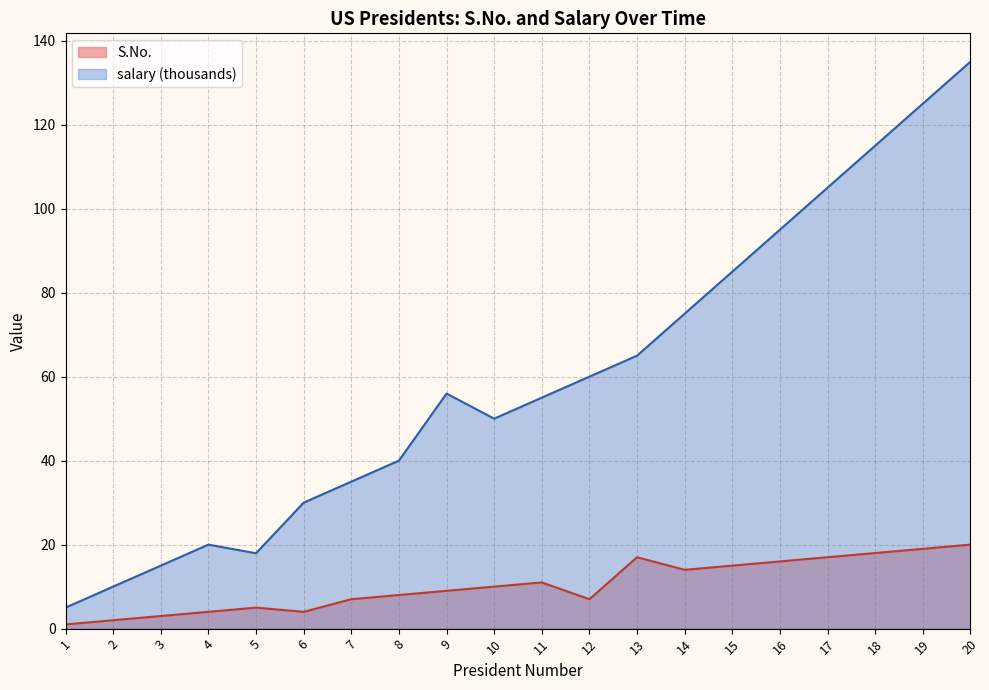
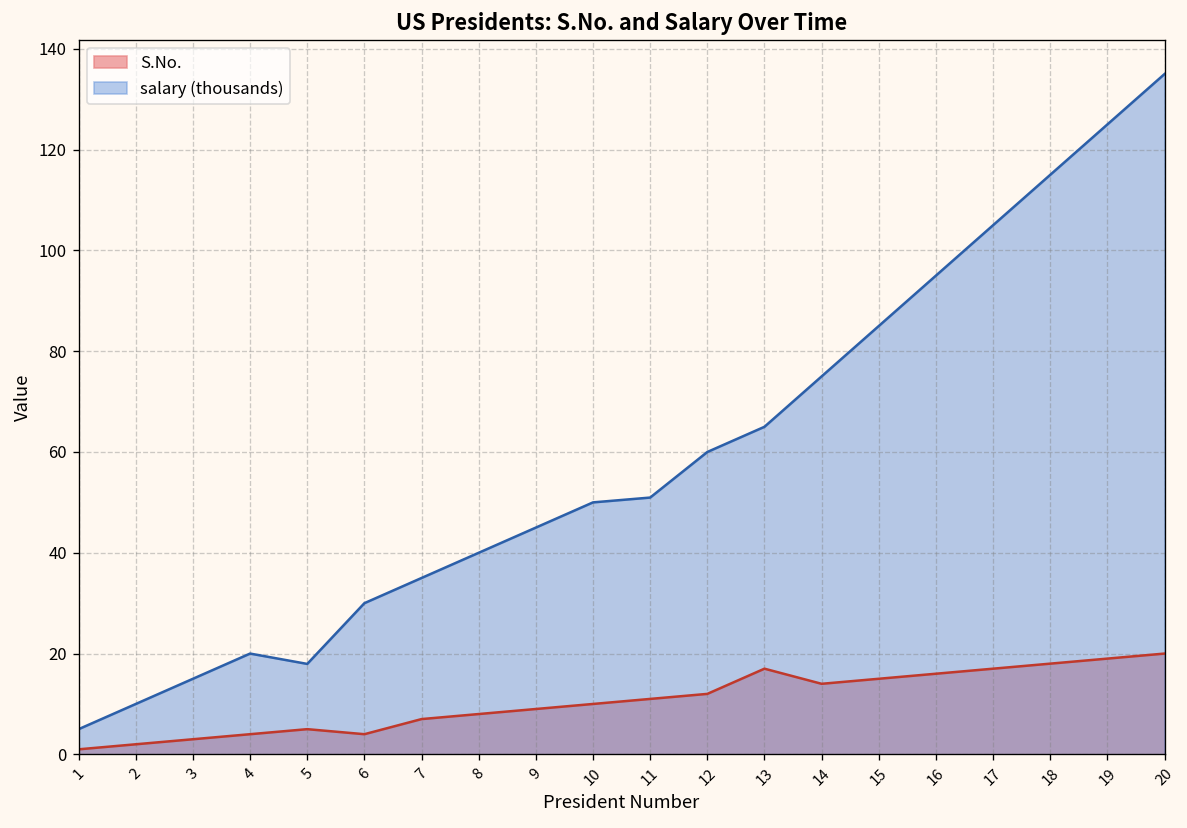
  {
    "S.No.": {
      "1": 1,
      "2": 2,
      "3": 3,
      "4": 4,
      "5": 5,
      "6": 4,
      "7": 7,
      "8": 8,
      "9": 9,
      "10": 10,
      "11": 11,
-     "12": 7,
+     "12": 12,
      "13": 17,
      "14": 14,
      "15": 15,
      "16": 16,
      "17": 17,
      "18": 18,
      "19": 19,
      "20": 20
    },
    "salary (thousands)": {
      "1": 5,
      "2": 10,
      "3": 15,
      "4": 20,
      "5": 18,
      "6": 30,
      "7": 35,
      "8": 40,
-     "9": 56,
+     "9": 45,
      "10": 50,
-     "11": 55,
+     "11": 51,
      "12": 60,
      "13": 65,
      "14": 75,
      "15": 85,
      "16": 95,
      "17": 105,
      "18": 115,
      "19": 125,
      "20": 135
    }
  }
